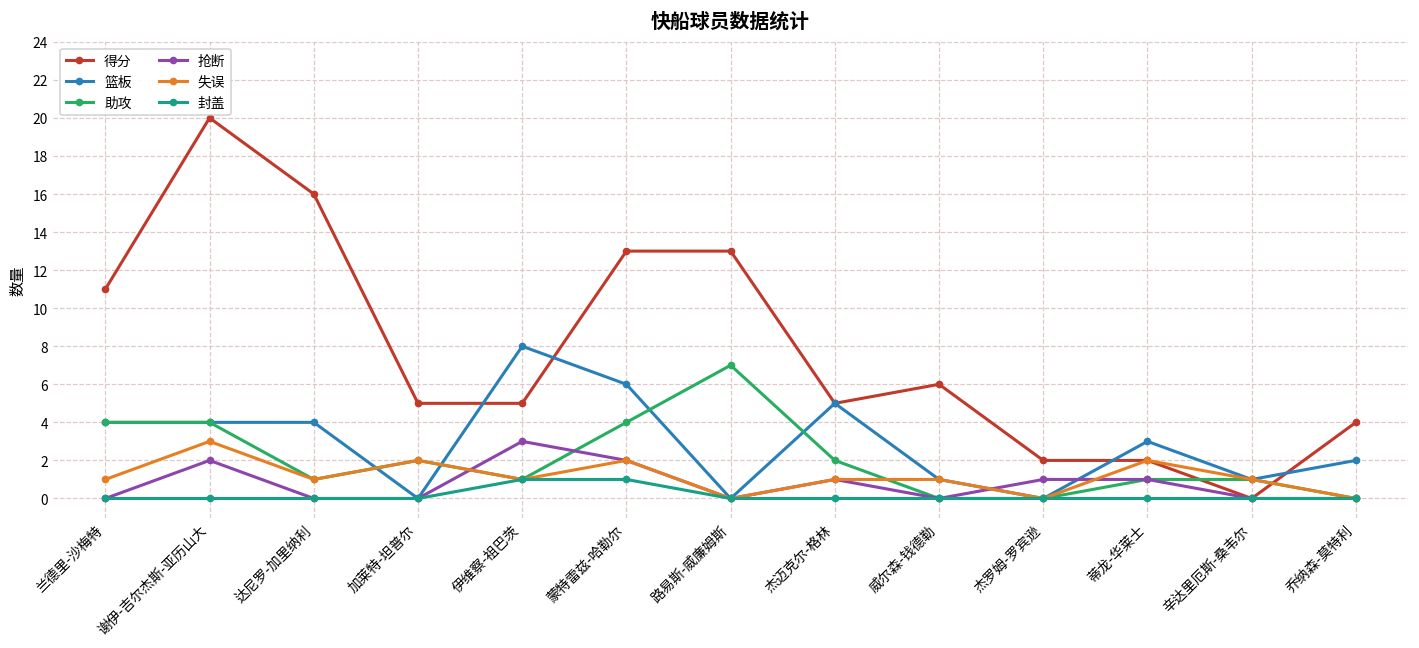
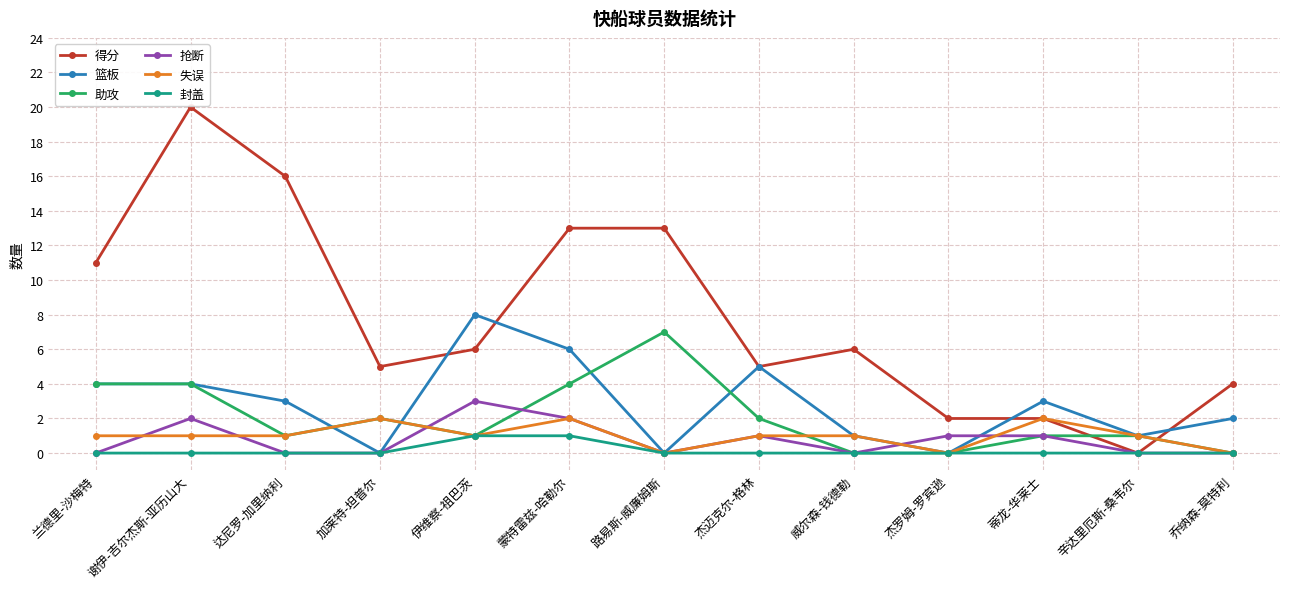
  {
    "得分": {
      "兰德里-沙梅特": 11,
      "谢伊-吉尔杰斯-亚历山大": 20,
      "达尼罗-加里纳利": 16,
      "加莱特-坦普尔": 5,
-     "伊维察-祖巴茨": 5,
+     "伊维察-祖巴茨": 6,
      "蒙特雷兹-哈勒尔": 13,
      "路易斯-威廉姆斯": 13,
      "威尔森-钱德勒": 6,
      "杰罗姆-罗宾逊": 2,
      "乔纳森-莫特利": 4
    },
    "篮板": {
-     "达尼罗-加里纳利": 4,
+     "达尼罗-加里纳利": 3,
      "伊维察-祖巴茨": 8,
      "蒙特雷兹-哈勒尔": 6,
      "蒂龙-华莱士": 3,
      "乔纳森-莫特利": 2
    },
    "抢断": {
      "谢伊-吉尔杰斯-亚历山大": 2,
      "伊维察-祖巴茨": 3,
      "杰罗姆-罗宾逊": 1
    },
    "失误": {
      "兰德里-沙梅特": 1,
-     "谢伊-吉尔杰斯-亚历山大": 3
+     "谢伊-吉尔杰斯-亚历山大": 1
    }
  }
